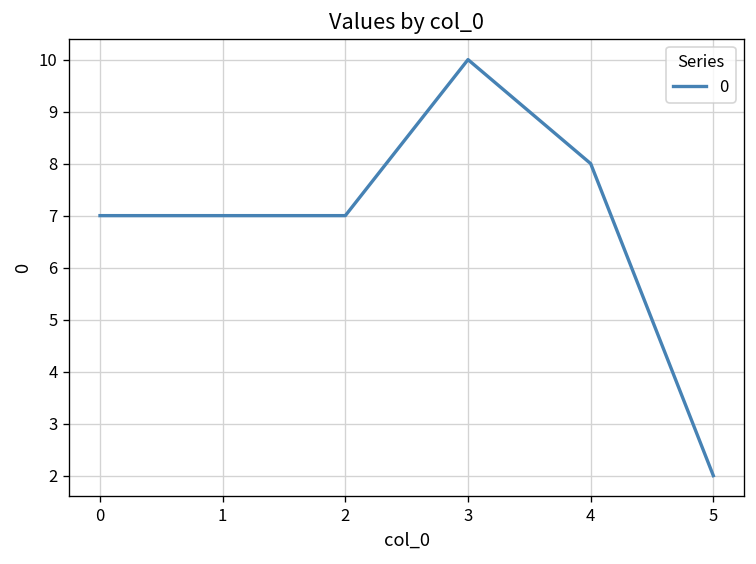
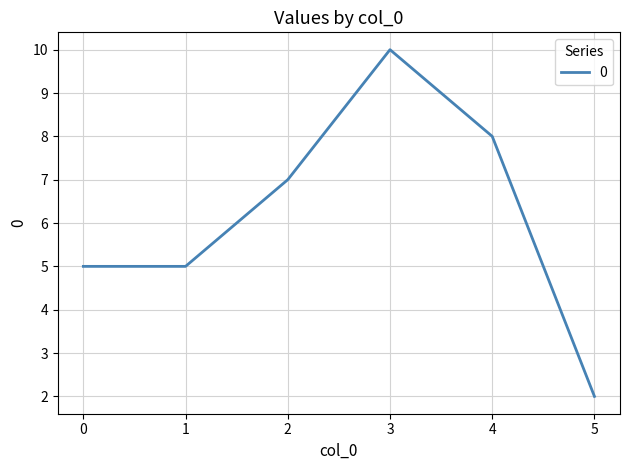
  {
-   "0": 7,
-   "1": 7,
+   "0": 5,
+   "1": 5,
    "2": 7,
    "3": 10,
    "4": 8,
    "5": 2
  }
